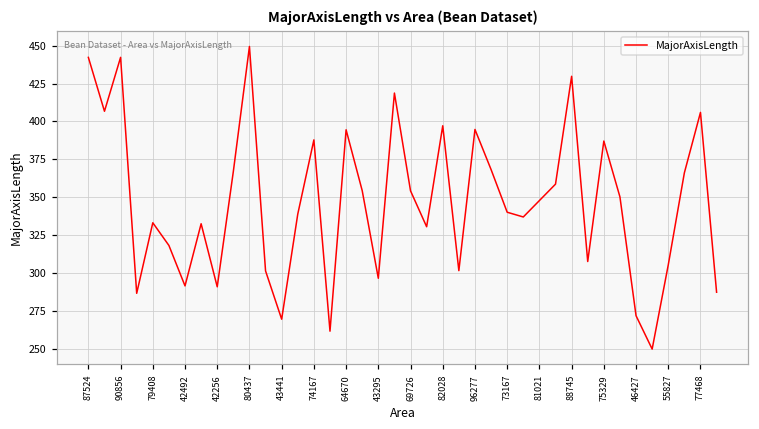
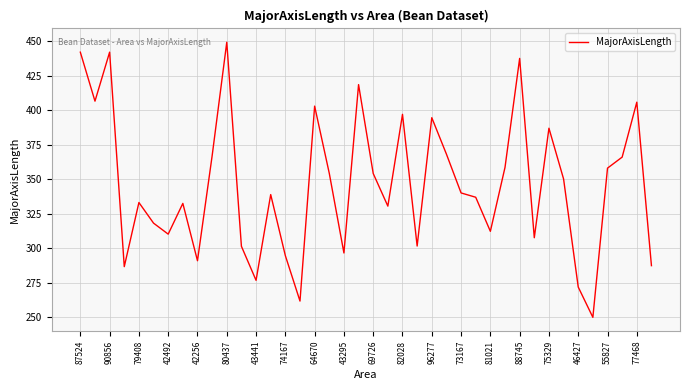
  {
    "87524": 442,
    "90856": 442,
    "79408": 333,
-   "42492": 291,
+   "42492": 310,
    "42256": 291,
    "80437": 449,
-   "43441": 269,
-   "74167": 388,
-   "64670": 394,
+   "43441": 277,
+   "74167": 295,
+   "64670": 403,
    "43295": 296,
    "69726": 354,
    "82028": 397,
    "96277": 395,
    "73167": 340,
-   "81021": 348,
-   "88745": 430,
+   "81021": 312,
+   "88745": 438,
    "75329": 387,
    "46427": 272,
-   "55827": 305,
+   "55827": 358,
    "77468": 406
  }
